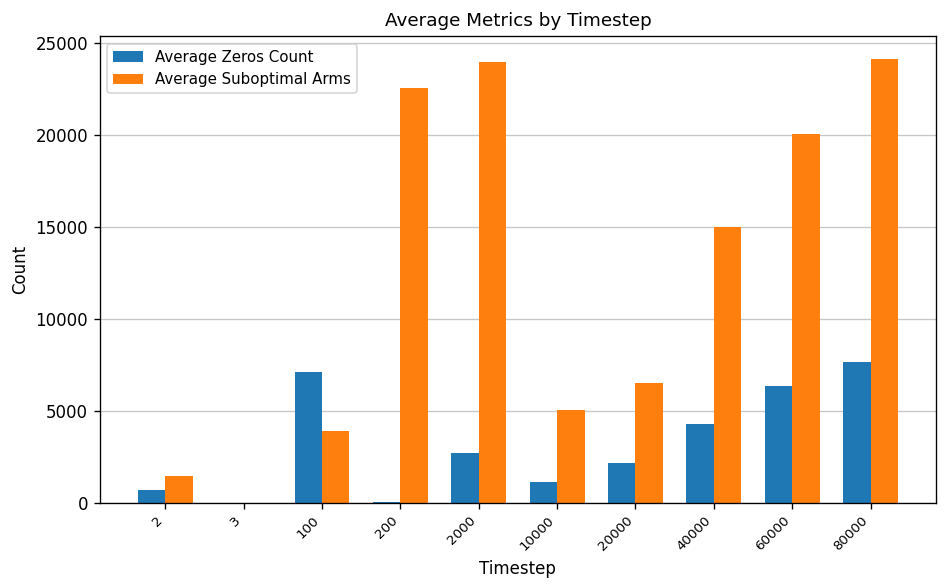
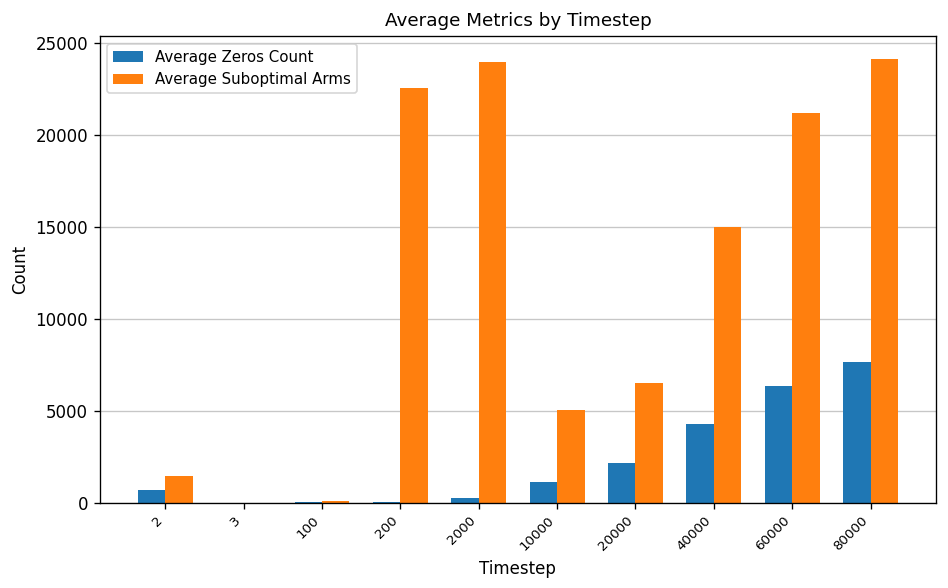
  {
    "Average Zeros Count": {
      "2": 700,
-     "100": 7100,
-     "2000": 2700,
+     "100": 0,
+     "2000": 200,
      "10000": 1100,
      "20000": 2200,
      "40000": 4300,
      "60000": 6300,
      "80000": 7700
    },
    "Average Suboptimal Arms": {
      "2": 1500,
-     "100": 3900,
+     "100": 100,
      "200": 22500,
      "2000": 24000,
      "10000": 5000,
      "20000": 6500,
      "40000": 15000,
-     "60000": 20000,
+     "60000": 21200,
      "80000": 24100
    }
  }
